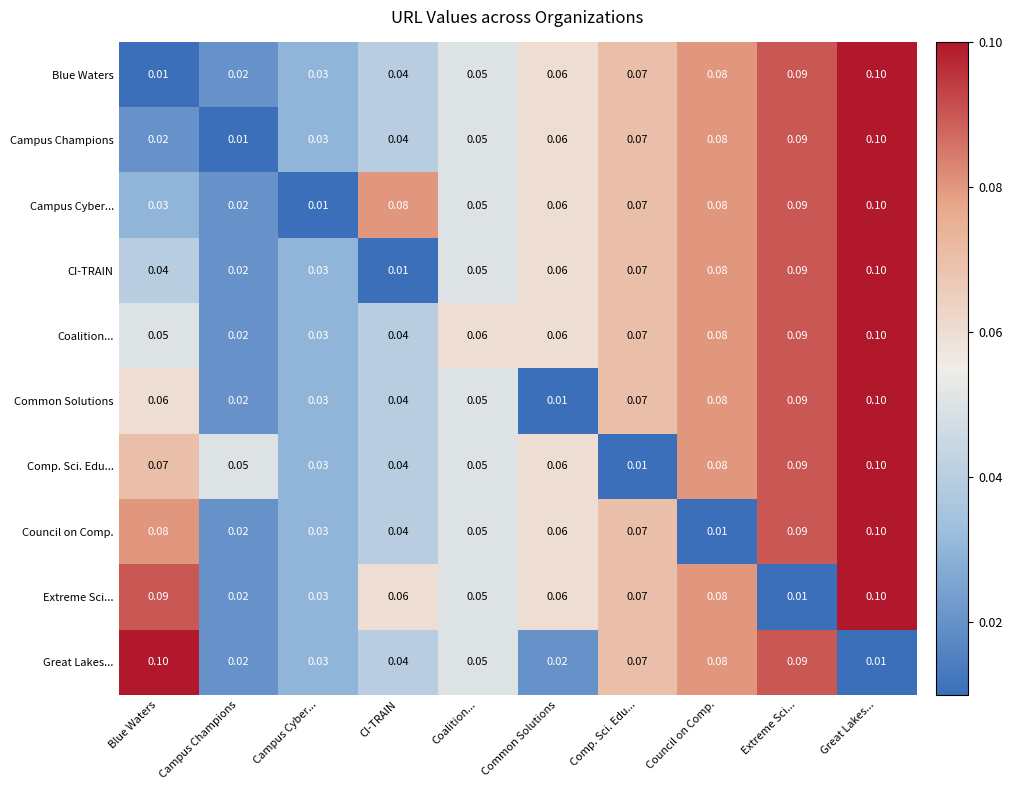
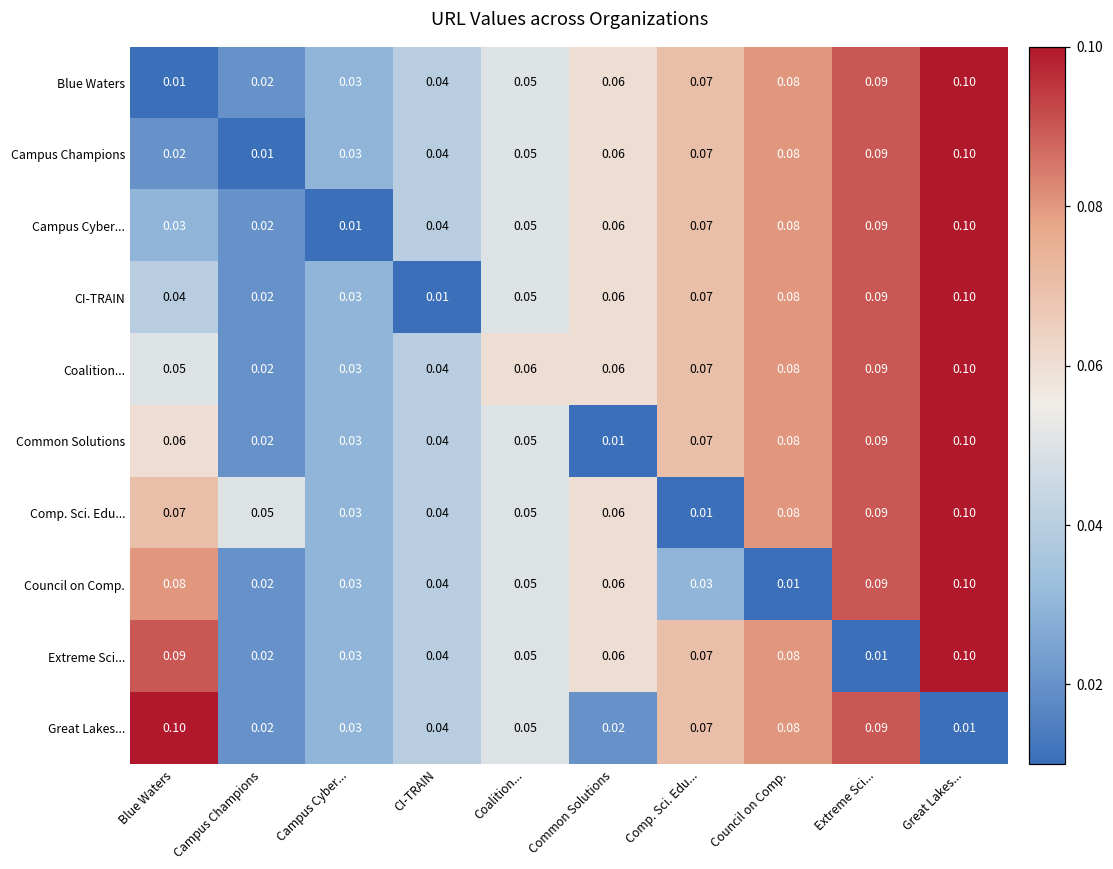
  {
    "Blue Waters": {
      "Blue Waters": 0.01,
      "Campus Champions": 0.02,
      "Campus Cyber...": 0.03,
      "CI-TRAIN": 0.04,
      "Coalition...": 0.05,
      "Common Solutions": 0.06,
      "Comp. Sci. Edu...": 0.07,
      "Council on Comp.": 0.08,
      "Extreme Sci...": 0.09,
      "Great Lakes...": 0.10
    },
    "Campus Champions": {
      "Blue Waters": 0.02,
      "Campus Champions": 0.01,
      "Campus Cyber...": 0.03,
      "CI-TRAIN": 0.04,
      "Coalition...": 0.05,
      "Common Solutions": 0.06,
      "Comp. Sci. Edu...": 0.07,
      "Council on Comp.": 0.08,
      "Extreme Sci...": 0.09,
      "Great Lakes...": 0.10
    },
    "Campus Cyber...": {
      "Blue Waters": 0.03,
      "Campus Champions": 0.02,
      "Campus Cyber...": 0.01,
-     "CI-TRAIN": 0.08,
+     "CI-TRAIN": 0.04,
      "Coalition...": 0.05,
      "Common Solutions": 0.06,
      "Comp. Sci. Edu...": 0.07,
      "Council on Comp.": 0.08,
      "Extreme Sci...": 0.09,
      "Great Lakes...": 0.10
    },
    "CI-TRAIN": {
      "Blue Waters": 0.04,
      "Campus Champions": 0.02,
      "Campus Cyber...": 0.03,
      "CI-TRAIN": 0.01,
      "Coalition...": 0.05,
      "Common Solutions": 0.06,
      "Comp. Sci. Edu...": 0.07,
      "Council on Comp.": 0.08,
      "Extreme Sci...": 0.09,
      "Great Lakes...": 0.10
    },
    "Coalition...": {
      "Blue Waters": 0.05,
      "Campus Champions": 0.02,
      "Campus Cyber...": 0.03,
      "CI-TRAIN": 0.04,
      "Coalition...": 0.06,
      "Common Solutions": 0.06,
      "Comp. Sci. Edu...": 0.07,
      "Council on Comp.": 0.08,
      "Extreme Sci...": 0.09,
      "Great Lakes...": 0.10
    },
    "Common Solutions": {
      "Blue Waters": 0.06,
      "Campus Champions": 0.02,
      "Campus Cyber...": 0.03,
      "CI-TRAIN": 0.04,
      "Coalition...": 0.05,
      "Common Solutions": 0.01,
      "Comp. Sci. Edu...": 0.07,
      "Council on Comp.": 0.08,
      "Extreme Sci...": 0.09,
      "Great Lakes...": 0.10
    },
    "Comp. Sci. Edu...": {
      "Blue Waters": 0.07,
      "Campus Champions": 0.05,
      "Campus Cyber...": 0.03,
      "CI-TRAIN": 0.04,
      "Coalition...": 0.05,
      "Common Solutions": 0.06,
      "Comp. Sci. Edu...": 0.01,
      "Council on Comp.": 0.08,
      "Extreme Sci...": 0.09,
      "Great Lakes...": 0.10
    },
    "Council on Comp.": {
      "Blue Waters": 0.08,
      "Campus Champions": 0.02,
      "Campus Cyber...": 0.03,
      "CI-TRAIN": 0.04,
      "Coalition...": 0.05,
      "Common Solutions": 0.06,
-     "Comp. Sci. Edu...": 0.07,
+     "Comp. Sci. Edu...": 0.03,
      "Council on Comp.": 0.01,
      "Extreme Sci...": 0.09,
      "Great Lakes...": 0.10
    },
    "Extreme Sci...": {
      "Blue Waters": 0.09,
      "Campus Champions": 0.02,
      "Campus Cyber...": 0.03,
-     "CI-TRAIN": 0.06,
+     "CI-TRAIN": 0.04,
      "Coalition...": 0.05,
      "Common Solutions": 0.06,
      "Comp. Sci. Edu...": 0.07,
      "Council on Comp.": 0.08,
      "Extreme Sci...": 0.01,
      "Great Lakes...": 0.10
    },
    "Great Lakes...": {
      "Blue Waters": 0.10,
      "Campus Champions": 0.02,
      "Campus Cyber...": 0.03,
      "CI-TRAIN": 0.04,
      "Coalition...": 0.05,
      "Common Solutions": 0.02,
      "Comp. Sci. Edu...": 0.07,
      "Council on Comp.": 0.08,
      "Extreme Sci...": 0.09,
      "Great Lakes...": 0.01
    }
  }
